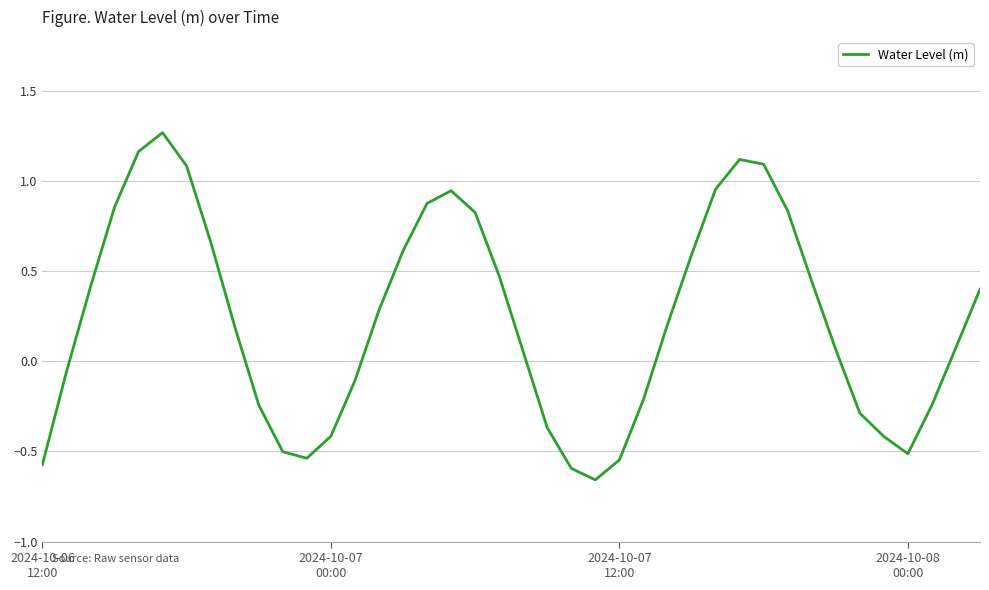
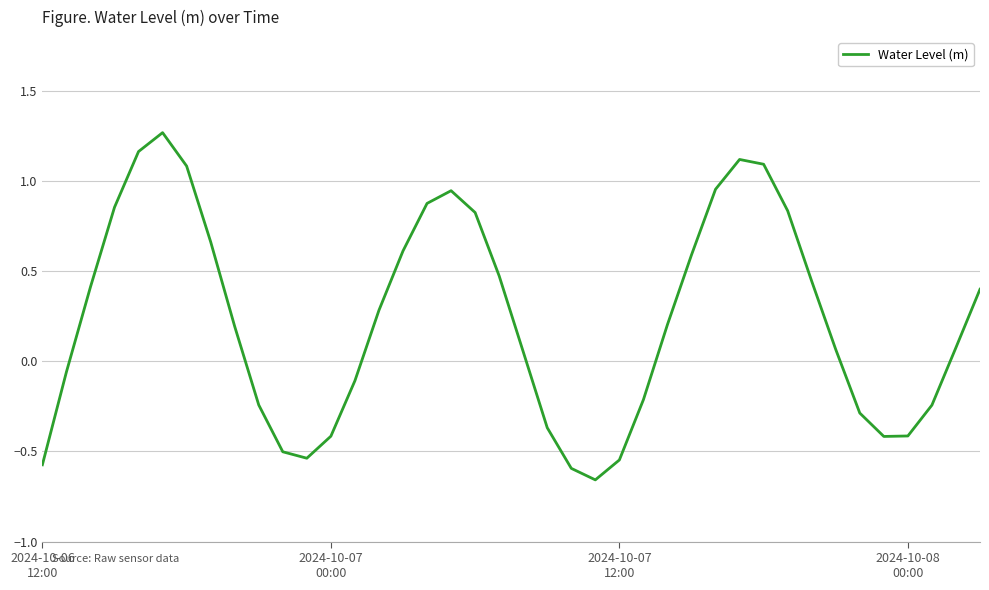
  {
    "2024-10-06 12:00": -0.57,
    "2024-10-07 00:00": -0.42,
    "2024-10-07 12:00": -0.55,
-   "2024-10-08 00:00": -0.51
+   "2024-10-08 00:00": -0.41
  }
